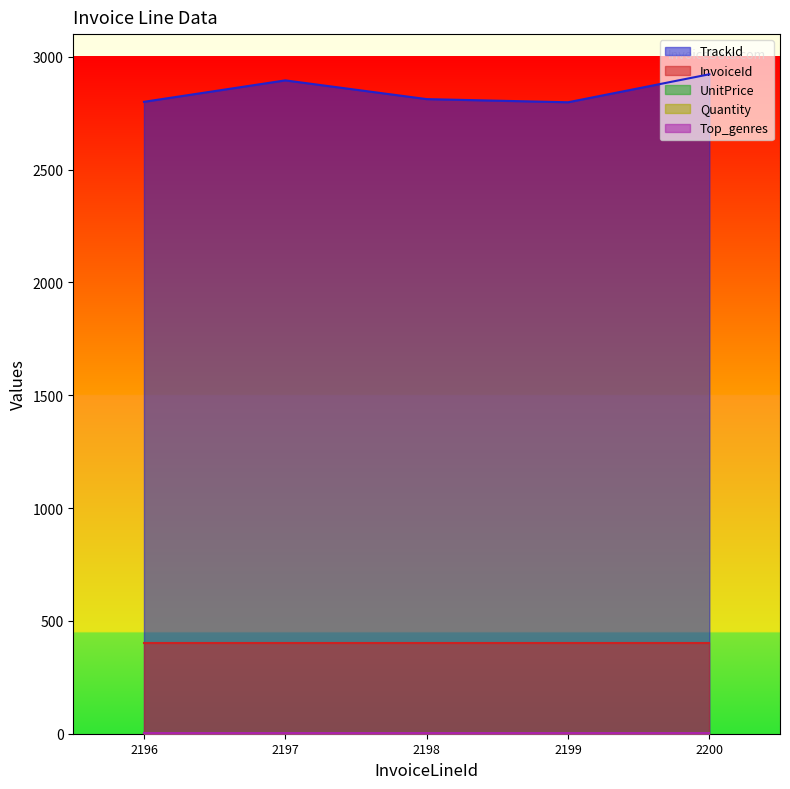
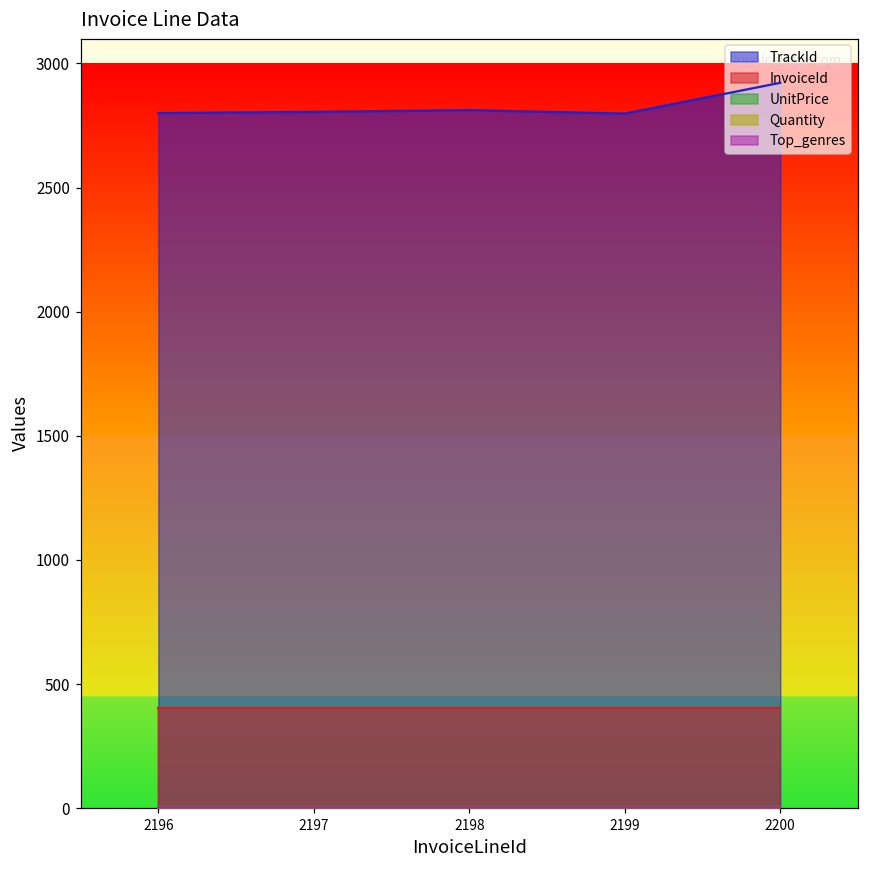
  {
    "TrackId": {
      "2196": 2800,
-     "2197": 2900,
+     "2197": 2810,
      "2198": 2810,
      "2199": 2800
    },
    "InvoiceId": {
      "2196": 400,
      "2197": 400,
      "2198": 400,
      "2199": 400,
      "2200": 400
    },
    "Top_genres": {
      "2196": 0,
      "2197": 0,
      "2198": 0,
      "2199": 0,
      "2200": 0
    }
  }
